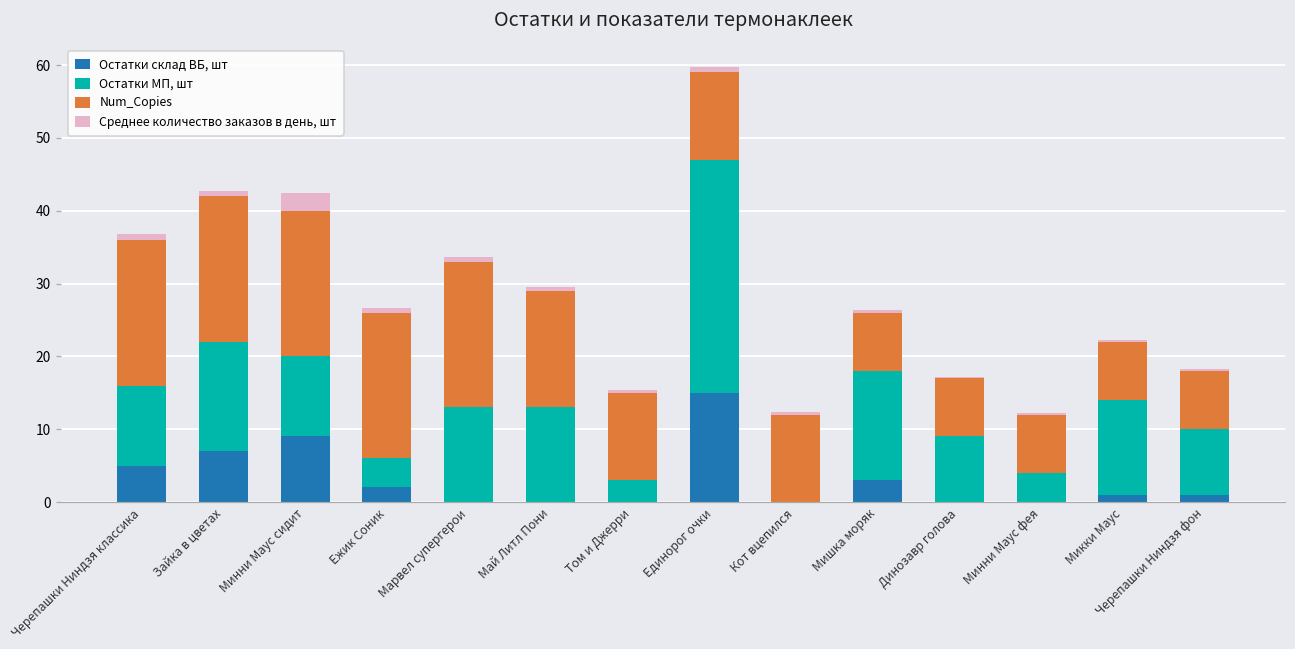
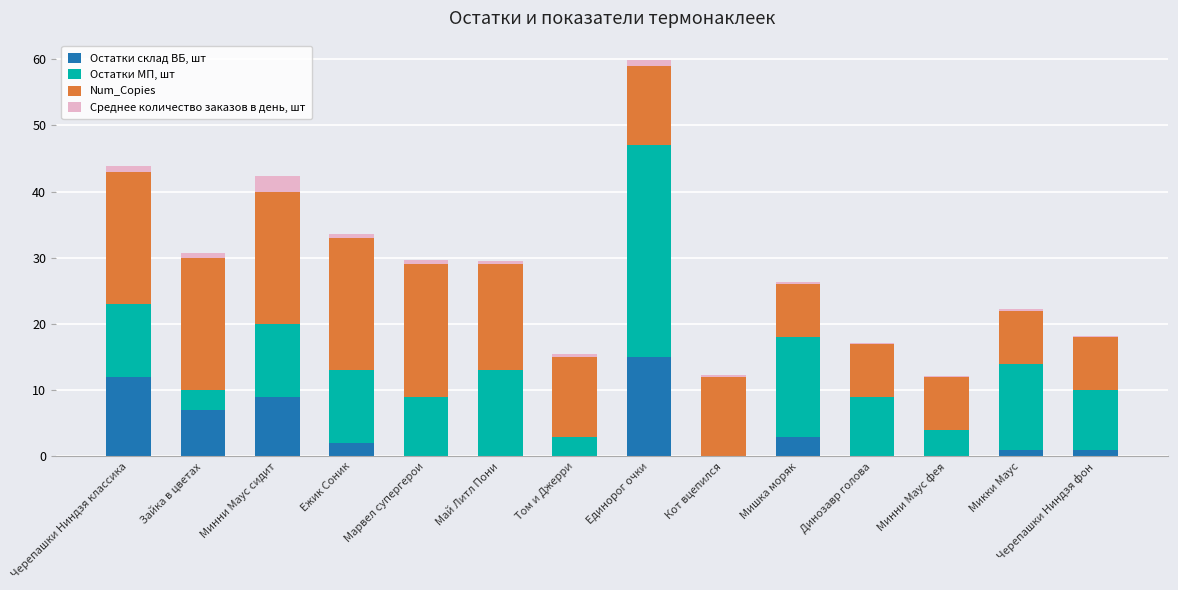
  {
    "Остатки склад ВБ, шт": {
-     "Черепашки Ниндзя классика": 5,
+     "Черепашки Ниндзя классика": 12,
      "Зайка в цветах": 7,
      "Минни Маус сидит": 9,
      "Ежик Соник": 2,
      "Марвел супергерои": 0,
      "Май Литл Пони": 0,
      "Том и Джерри": 0,
      "Единорог очки": 15,
      "Кот вцепился": 0,
      "Мишка моряк": 3,
      "Динозавр голова": 0,
      "Минни Маус фея": 0,
      "Микки Маус": 1,
      "Черепашки Ниндзя фон": 1
    },
    "Остатки МП, шт": {
      "Черепашки Ниндзя классика": 11,
-     "Зайка в цветах": 15,
+     "Зайка в цветах": 3,
      "Минни Маус сидит": 11,
-     "Ежик Соник": 4,
-     "Марвел супергерои": 13,
+     "Ежик Соник": 11,
+     "Марвел супергерои": 9,
      "Май Литл Пони": 13,
      "Том и Джерри": 3,
      "Единорог очки": 32,
      "Кот вцепился": 0,
      "Мишка моряк": 15,
      "Динозавр голова": 9,
      "Минни Маус фея": 4,
      "Микки Маус": 13,
      "Черепашки Ниндзя фон": 9
    },
    "Num_Copies": {
      "Черепашки Ниндзя классика": 20,
      "Зайка в цветах": 20,
      "Минни Маус сидит": 20,
      "Ежик Соник": 20,
      "Марвел супергерои": 20,
      "Май Литл Пони": 16,
      "Том и Джерри": 12,
      "Единорог очки": 12,
      "Кот вцепился": 12,
      "Мишка моряк": 8,
      "Динозавр голова": 8,
      "Минни Маус фея": 8,
      "Микки Маус": 8,
      "Черепашки Ниндзя фон": 8
    },
    "Среднее количество заказов в день, шт": {
      "Черепашки Ниндзя классика": 1,
      "Зайка в цветах": 1,
      "Минни Маус сидит": 2,
      "Ежик Соник": 1,
      "Марвел супергерои": 1,
      "Май Литл Пони": 1,
      "Том и Джерри": 0,
      "Единорог очки": 1
    }
  }
